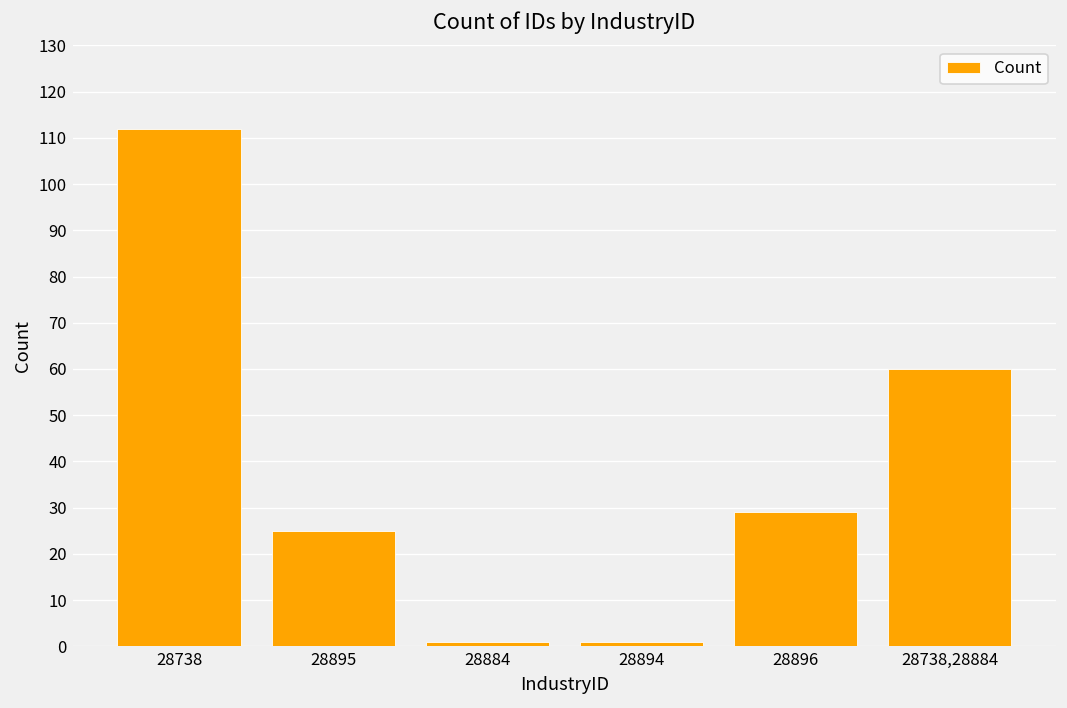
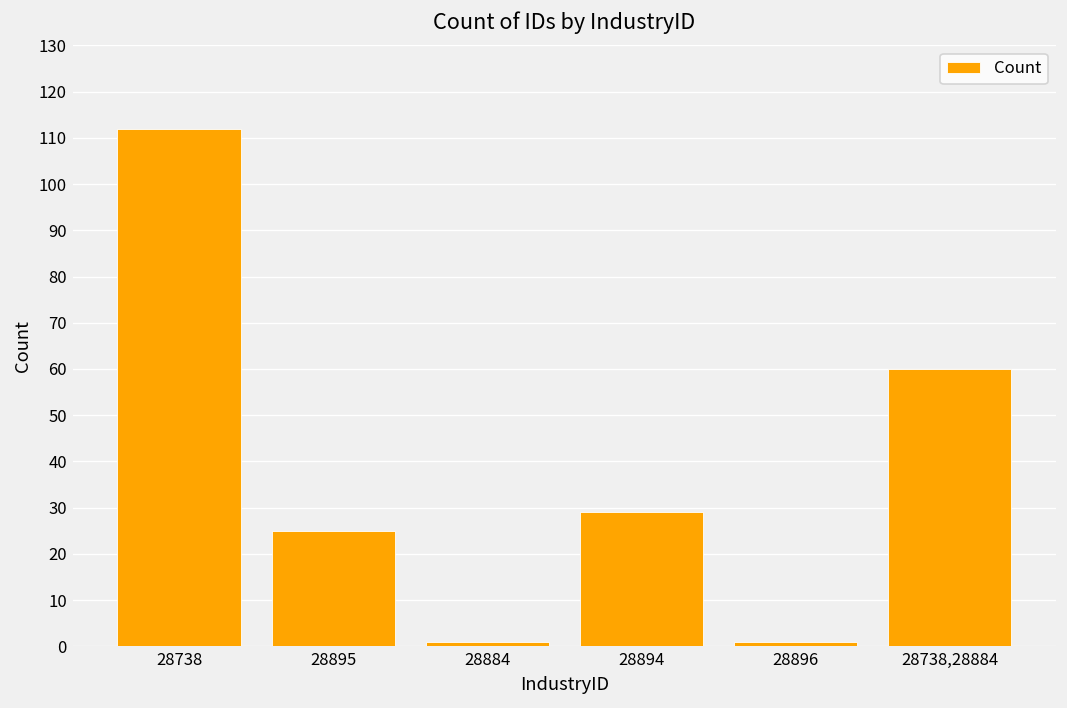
  {
    "28738": 112,
    "28895": 25,
    "28884": 1,
-   "28894": 1,
-   "28896": 29,
+   "28894": 29,
+   "28896": 1,
    "28738,28884": 60
  }
